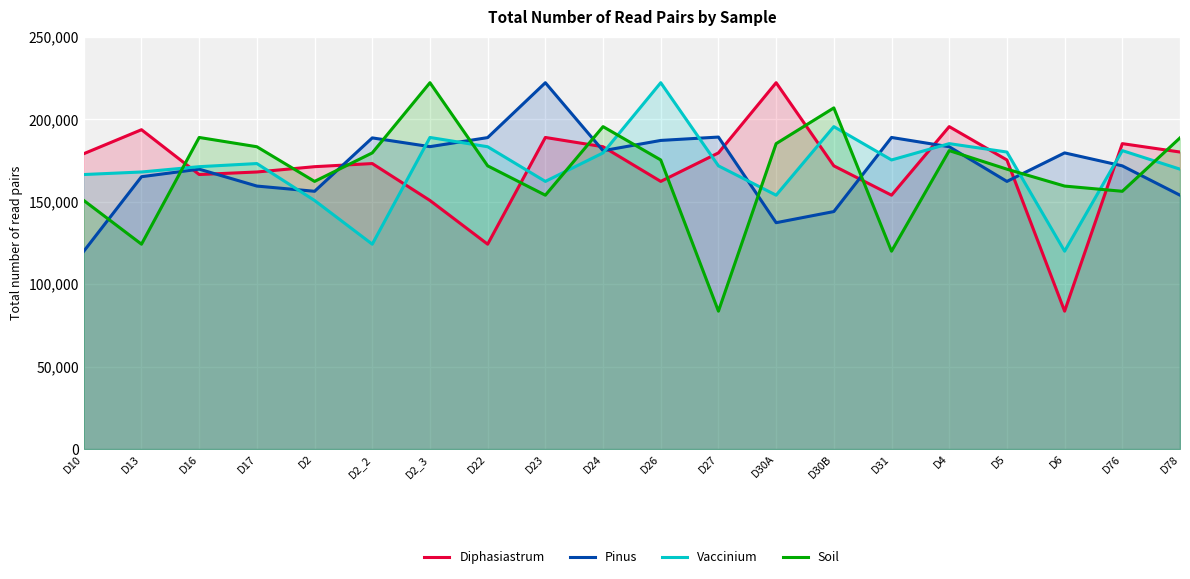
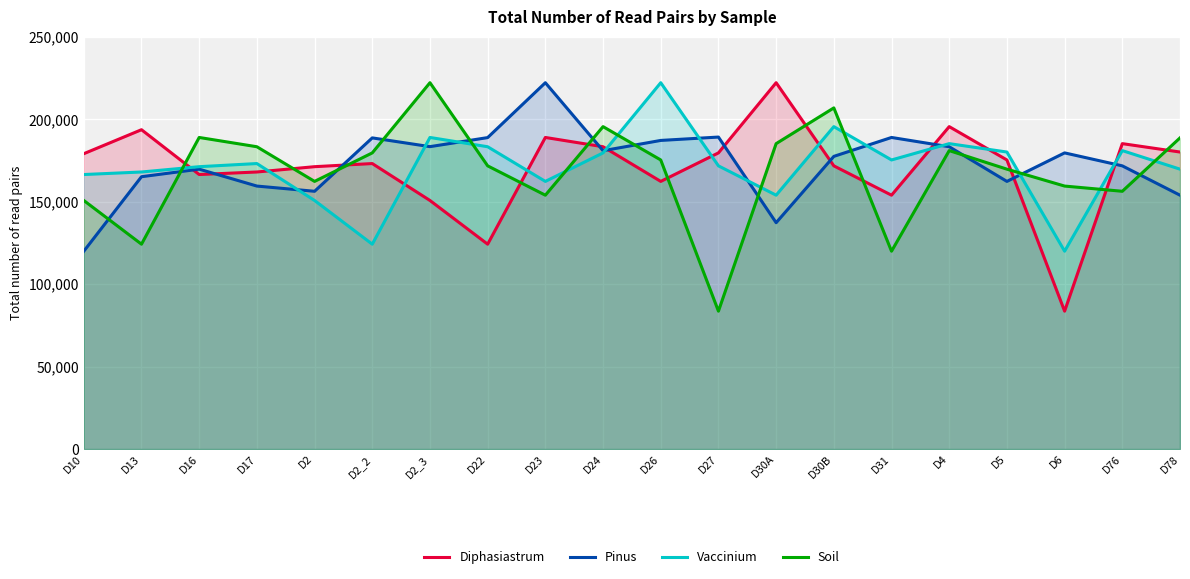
  {
    "Diphasiastrum": {
      "D10": "179,000",
      "D13": "194,000",
      "D16": "166,000",
      "D17": "168,000",
      "D2": "171,000",
      "D2_2": "173,000",
      "D2_3": "151,000",
      "D22": "124,000",
      "D23": "189,000",
      "D24": "183,000",
      "D26": "162,000",
      "D27": "180,000",
      "D30A": "222,000",
      "D30B": "172,000",
      "D31": "154,000",
      "D4": "196,000",
      "D5": "175,000",
      "D6": "84,000",
      "D76": "185,000",
      "D78": "180,000"
    },
    "Pinus": {
      "D10": "120,000",
      "D13": "165,000",
      "D17": "160,000",
      "D2": "156,000",
      "D2_2": "189,000",
      "D2_3": "183,000",
      "D22": "189,000",
      "D23": "222,000",
      "D26": "187,000",
      "D27": "189,000",
      "D30A": "137,000",
-     "D30B": "144,000",
+     "D30B": "178,000",
      "D31": "189,000",
      "D4": "183,000",
      "D5": "162,000",
      "D6": "180,000",
      "D76": "172,000",
      "D78": "154,000"
    },
    "Vaccinium": {
      "D10": "166,000",
      "D13": "168,000",
      "D17": "173,000",
      "D2": "151,000",
      "D2_2": "124,000",
      "D2_3": "189,000",
      "D22": "183,000",
      "D23": "162,000",
      "D26": "222,000",
      "D27": "172,000",
      "D30A": "154,000",
      "D30B": "196,000",
      "D31": "175,000",
      "D4": "185,000",
      "D5": "180,000",
      "D6": "120,000",
      "D76": "181,000",
      "D78": "170,000"
    },
    "Soil": {
      "D10": "151,000",
      "D13": "124,000",
      "D16": "189,000",
      "D17": "183,000",
      "D2": "162,000",
      "D2_2": "180,000",
      "D2_3": "222,000",
      "D22": "172,000",
      "D23": "154,000",
      "D24": "196,000",
      "D26": "175,000",
      "D27": "84,000",
      "D30A": "185,000",
      "D30B": "207,000",
      "D31": "120,000",
      "D4": "181,000",
      "D5": "170,000",
      "D6": "160,000",
      "D76": "156,000",
      "D78": "189,000"
    }
  }
